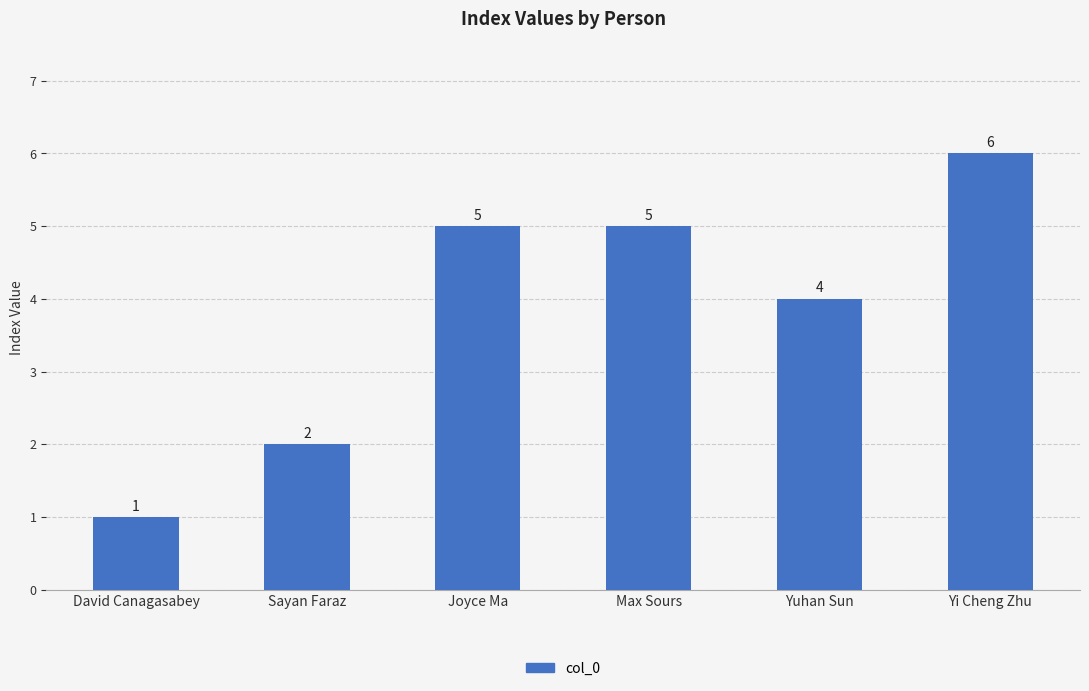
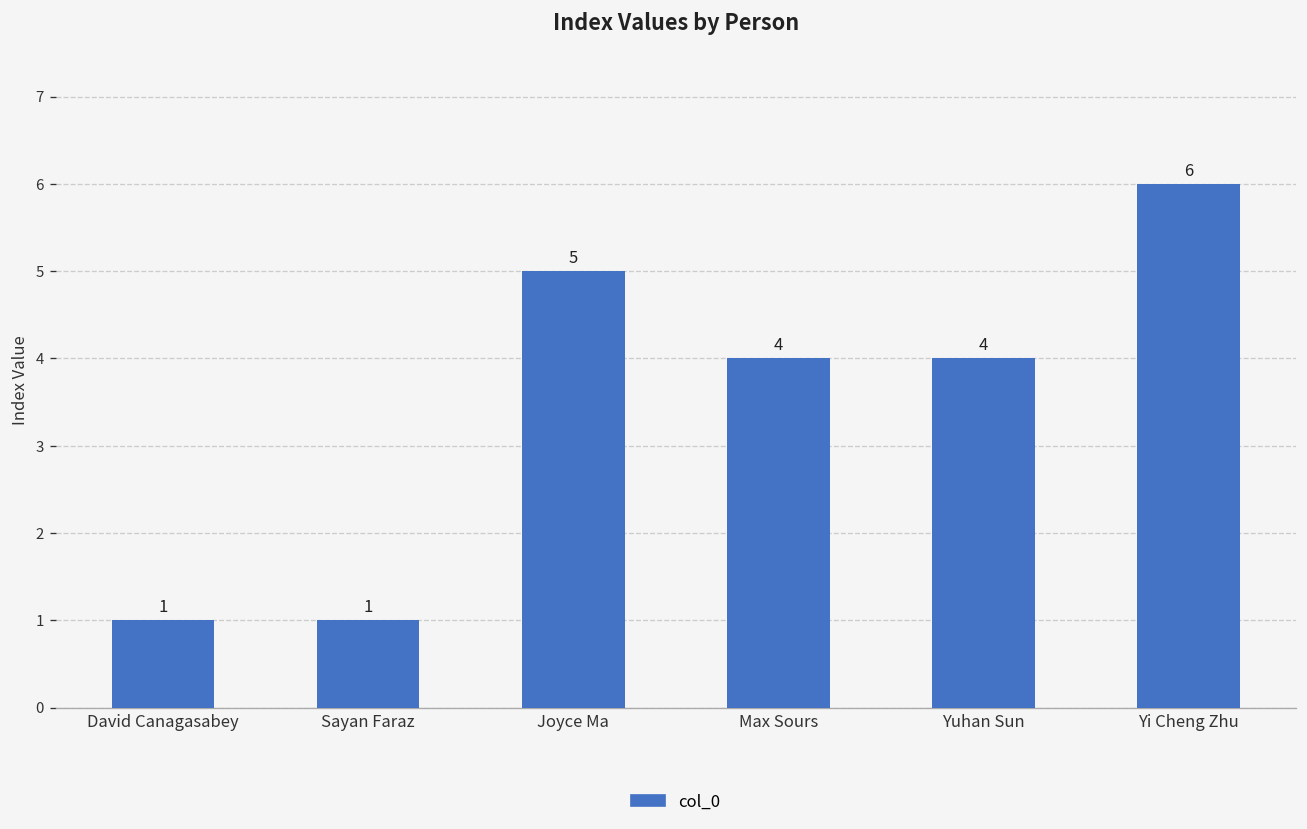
  {
    "David Canagasabey": 1,
-   "Sayan Faraz": 2,
+   "Sayan Faraz": 1,
    "Joyce Ma": 5,
-   "Max Sours": 5,
+   "Max Sours": 4,
    "Yuhan Sun": 4,
    "Yi Cheng Zhu": 6
  }
